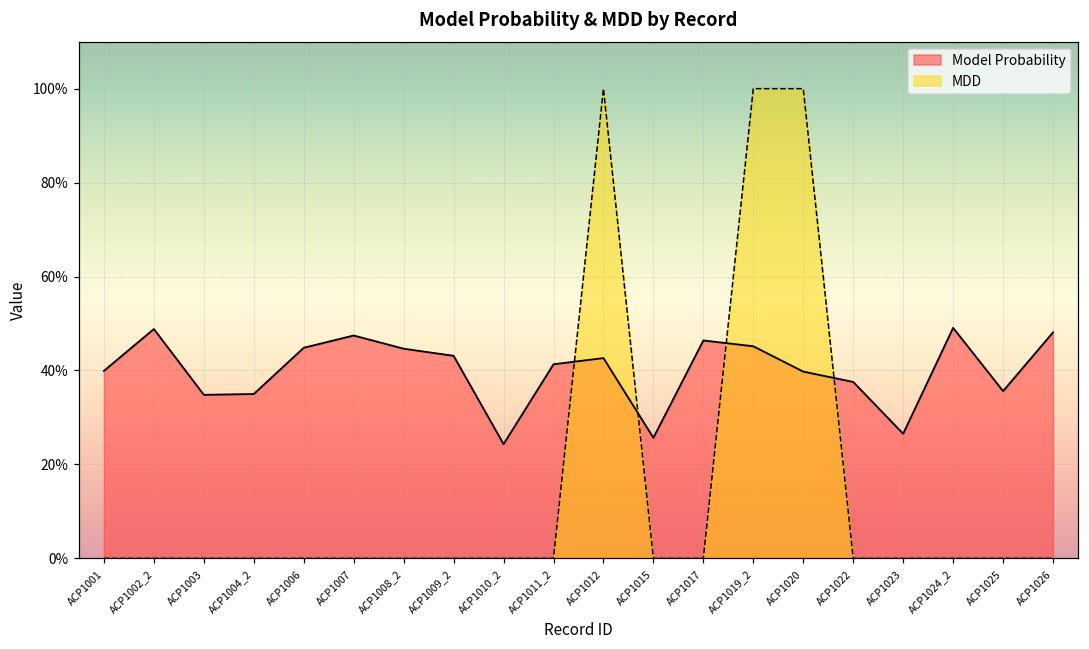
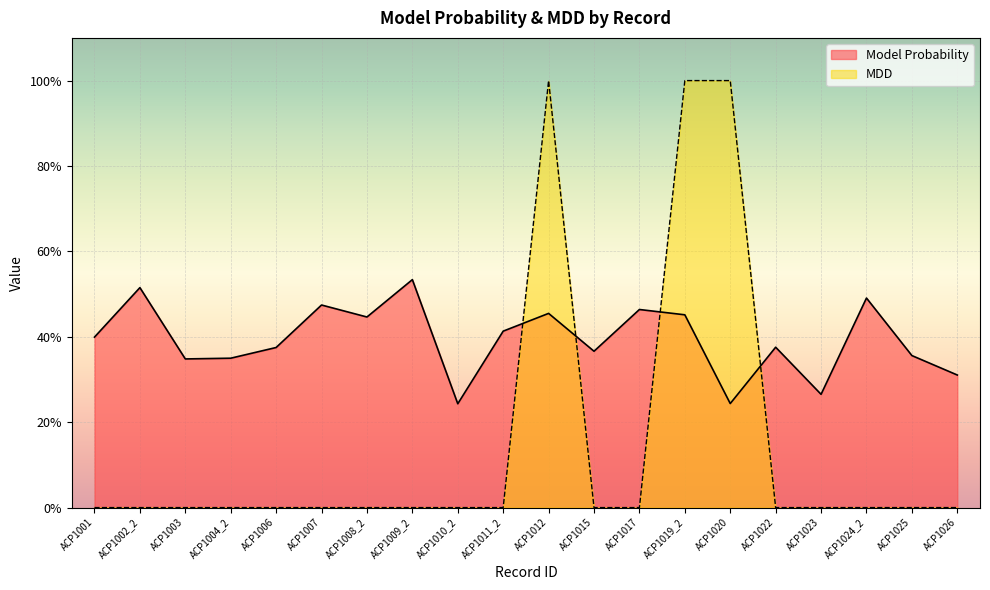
  {
    "Model Probability": {
      "ACP1001": "40%",
-     "ACP1002_2": "49%",
+     "ACP1002_2": "52%",
      "ACP1003": "35%",
      "ACP1004_2": "35%",
-     "ACP1006": "45%",
+     "ACP1006": "37%",
      "ACP1007": "47%",
      "ACP1008_2": "45%",
-     "ACP1009_2": "43%",
+     "ACP1009_2": "53%",
      "ACP1010_2": "24%",
      "ACP1011_2": "41%",
-     "ACP1012": "43%",
-     "ACP1015": "26%",
+     "ACP1012": "45%",
+     "ACP1015": "37%",
      "ACP1017": "46%",
      "ACP1019_2": "45%",
-     "ACP1020": "40%",
+     "ACP1020": "24%",
      "ACP1022": "38%",
      "ACP1023": "27%",
      "ACP1024_2": "49%",
      "ACP1025": "36%",
-     "ACP1026": "48%"
+     "ACP1026": "31%"
    },
    "MDD": {
      "ACP1001": "0%",
      "ACP1002_2": "0%",
      "ACP1003": "0%",
      "ACP1004_2": "0%",
      "ACP1006": "0%",
      "ACP1007": "0%",
      "ACP1008_2": "0%",
      "ACP1009_2": "0%",
      "ACP1010_2": "0%",
      "ACP1011_2": "0%",
      "ACP1012": "100%",
      "ACP1015": "0%",
      "ACP1017": "0%",
      "ACP1019_2": "100%",
      "ACP1020": "100%",
      "ACP1022": "0%",
      "ACP1023": "0%",
      "ACP1024_2": "0%",
      "ACP1025": "0%",
      "ACP1026": "0%"
    }
  }
